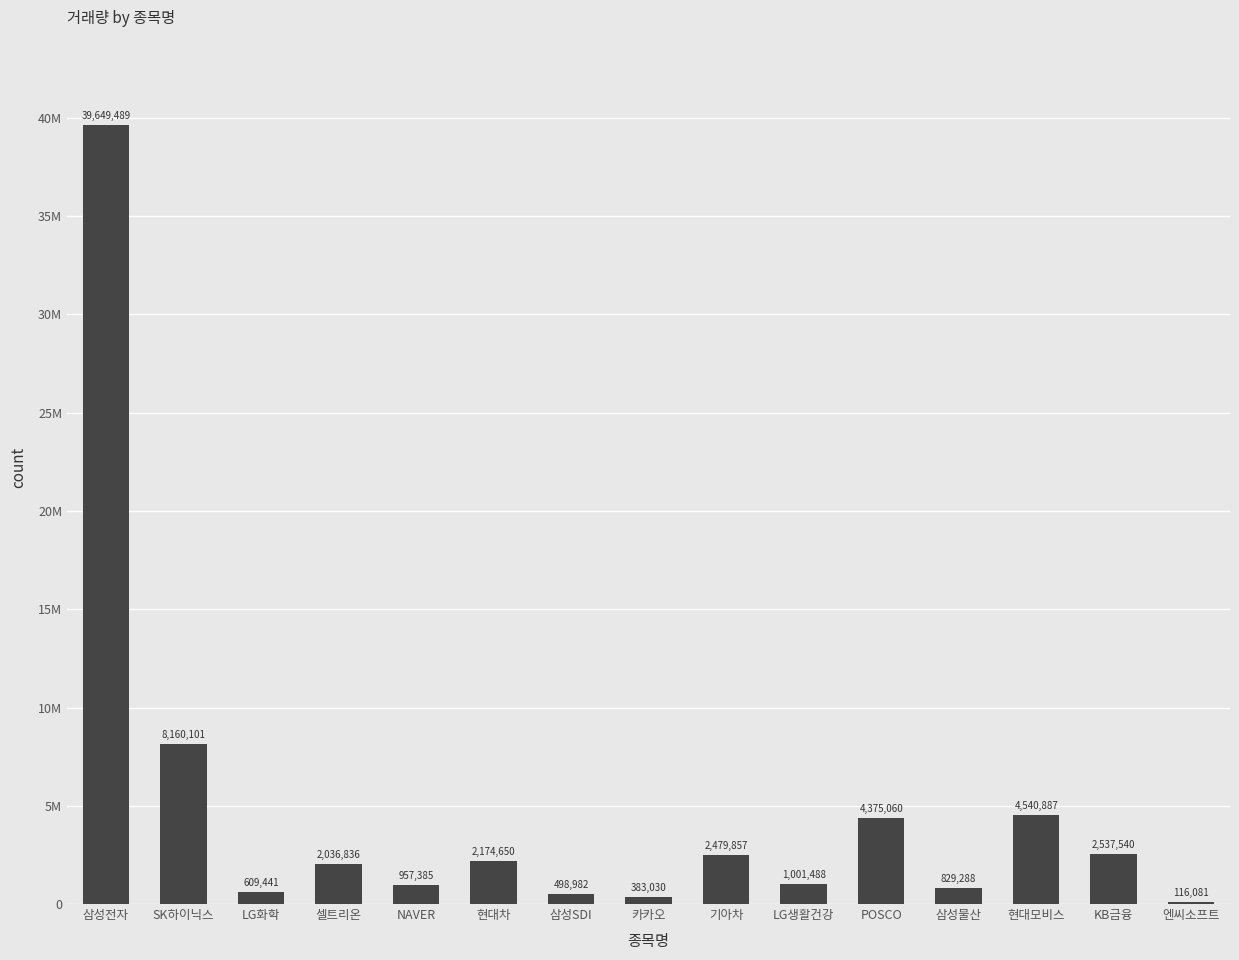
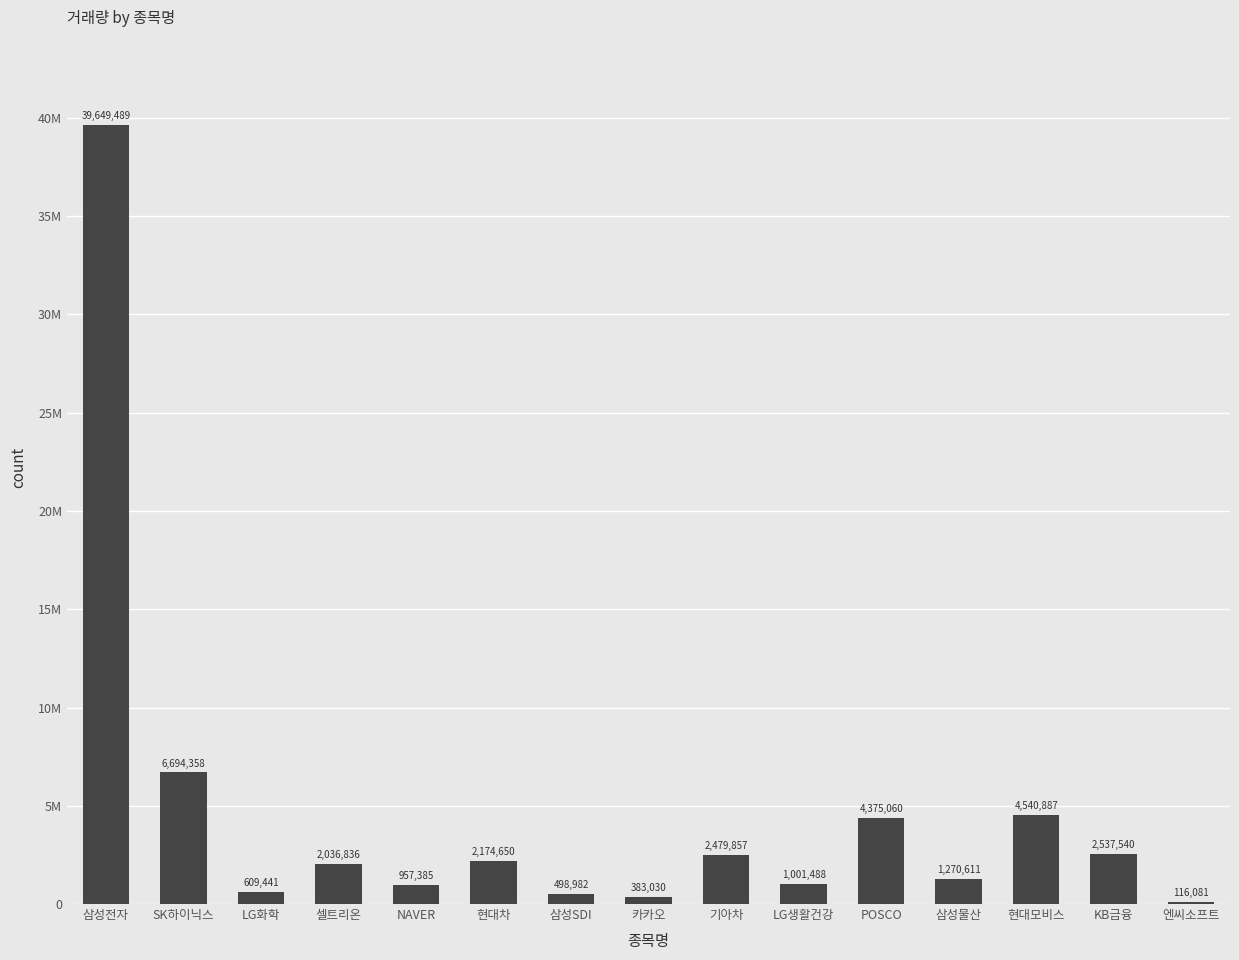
  {
    "삼성전자": "39,649,489",
-   "SK하이닉스": "8,160,101",
+   "SK하이닉스": "6,694,358",
    "LG화학": "609,441",
    "셀트리온": "2,036,836",
    "NAVER": "957,385",
    "현대차": "2,174,650",
    "삼성SDI": "498,982",
    "카카오": "383,030",
    "기아차": "2,479,857",
    "LG생활건강": "1,001,488",
    "POSCO": "4,375,060",
-   "삼성물산": "829,288",
+   "삼성물산": "1,270,611",
    "현대모비스": "4,540,887",
    "KB금융": "2,537,540",
    "엔씨소프트": "116,081"
  }
